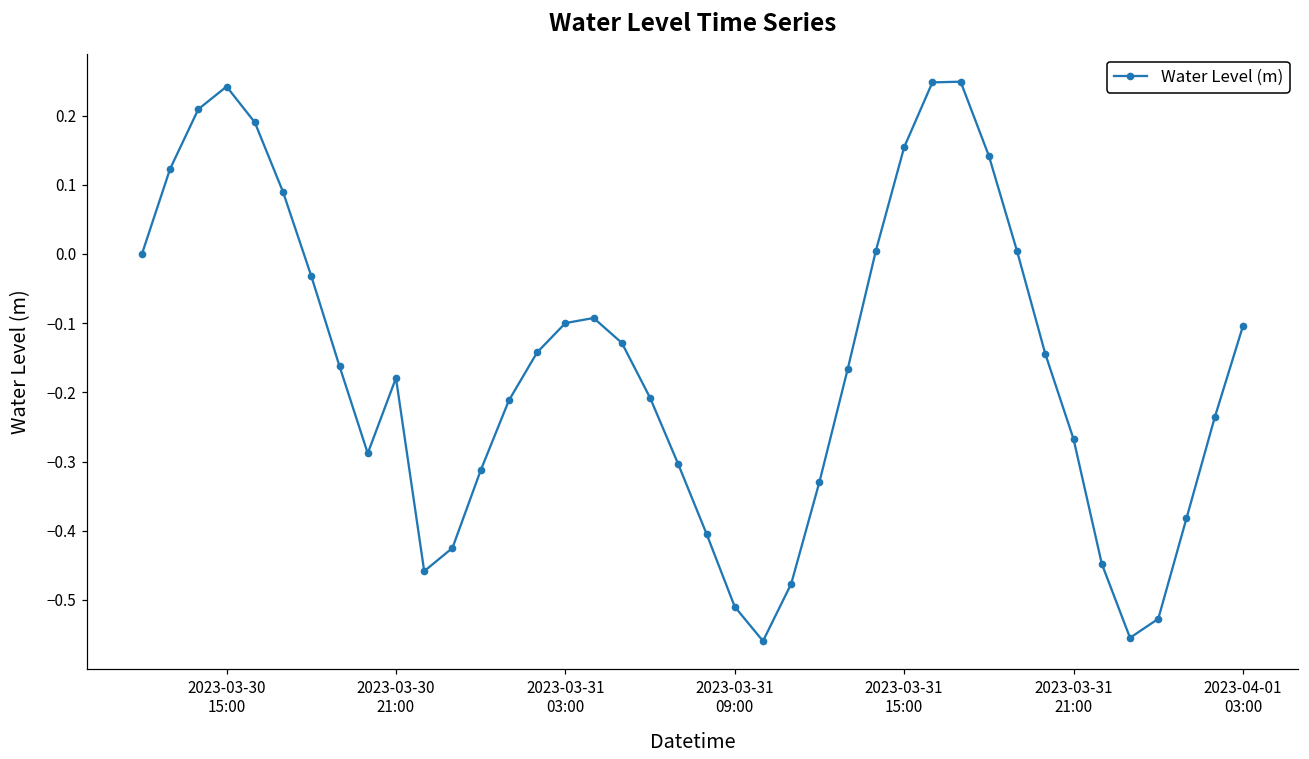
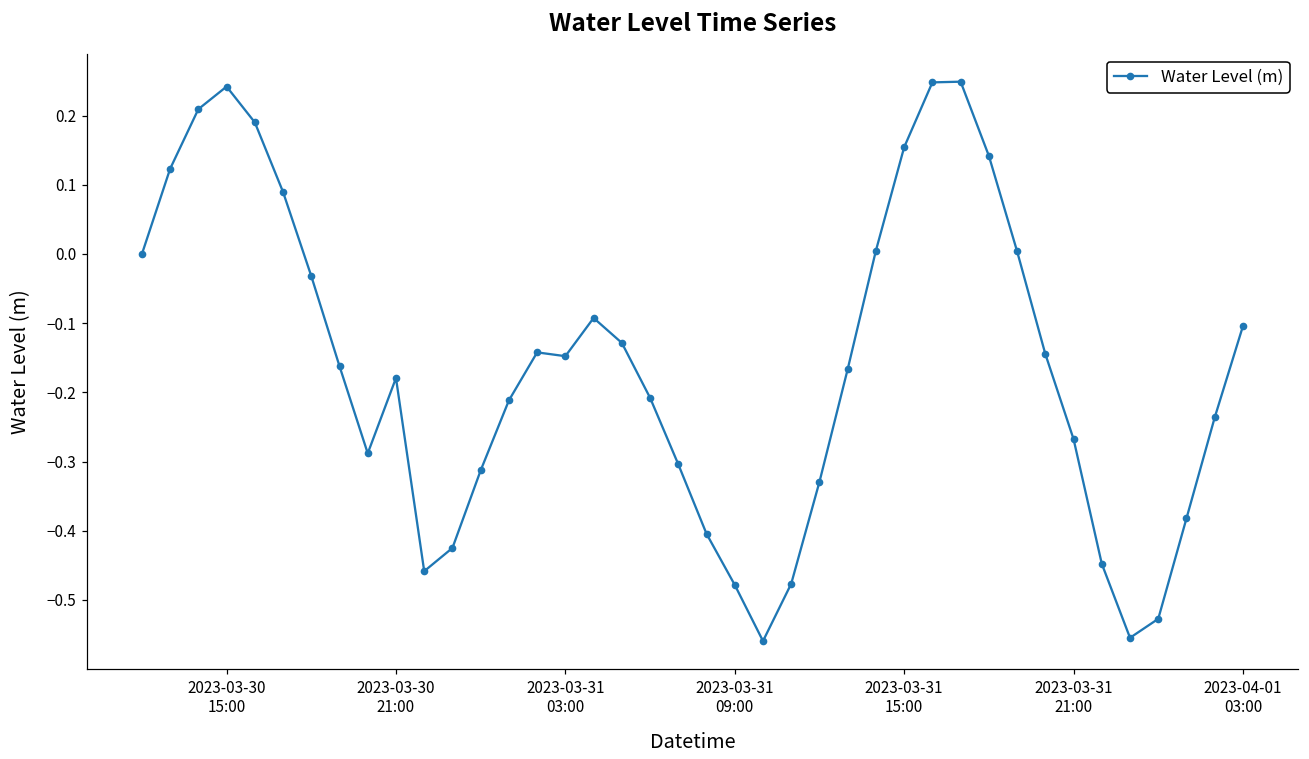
  {
    "2023-03-30 15:00": 0.24,
    "2023-03-30 21:00": -0.18,
-   "2023-03-31 03:00": -0.10,
-   "2023-03-31 09:00": -0.51,
+   "2023-03-31 03:00": -0.15,
+   "2023-03-31 09:00": -0.48,
    "2023-03-31 15:00": 0.15,
    "2023-03-31 21:00": -0.27,
    "2023-04-01 03:00": -0.10
  }
